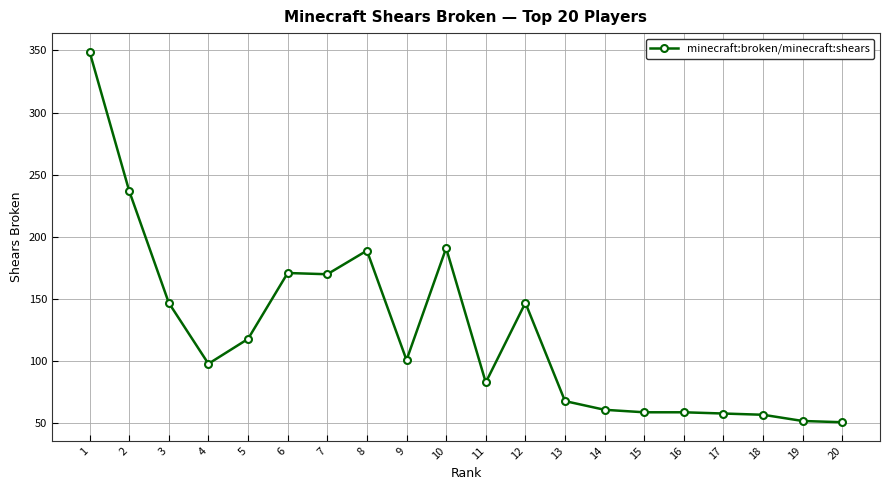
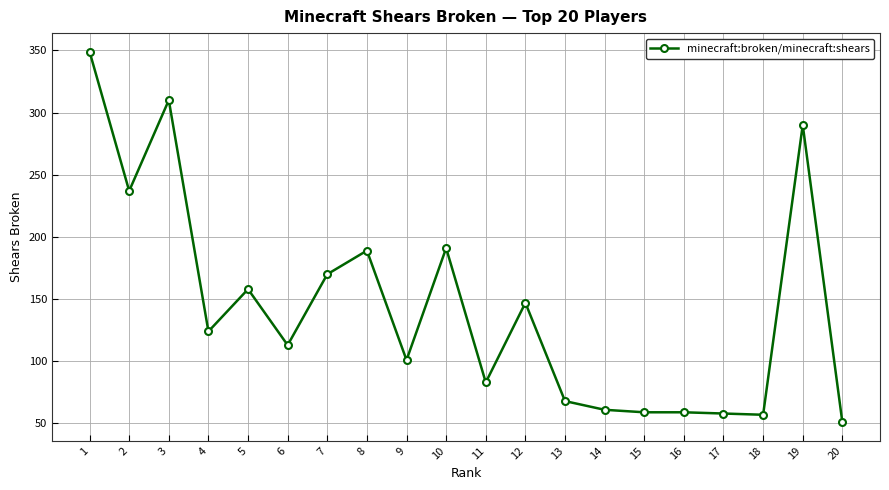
  {
    "1": 349,
    "2": 237,
-   "3": 147,
-   "4": 98,
-   "5": 118,
-   "6": 171,
+   "3": 310,
+   "4": 124,
+   "5": 158,
+   "6": 113,
    "7": 170,
    "8": 189,
    "9": 101,
    "10": 191,
    "11": 83,
    "12": 147,
    "13": 68,
    "14": 61,
    "15": 59,
    "16": 59,
    "17": 58,
    "18": 57,
-   "19": 52,
+   "19": 290,
    "20": 51
  }
